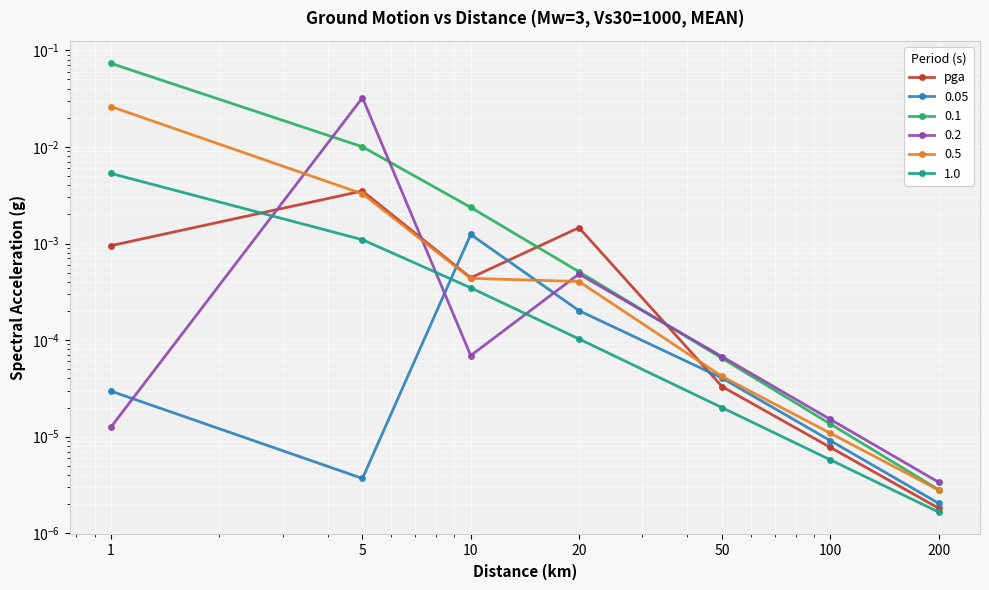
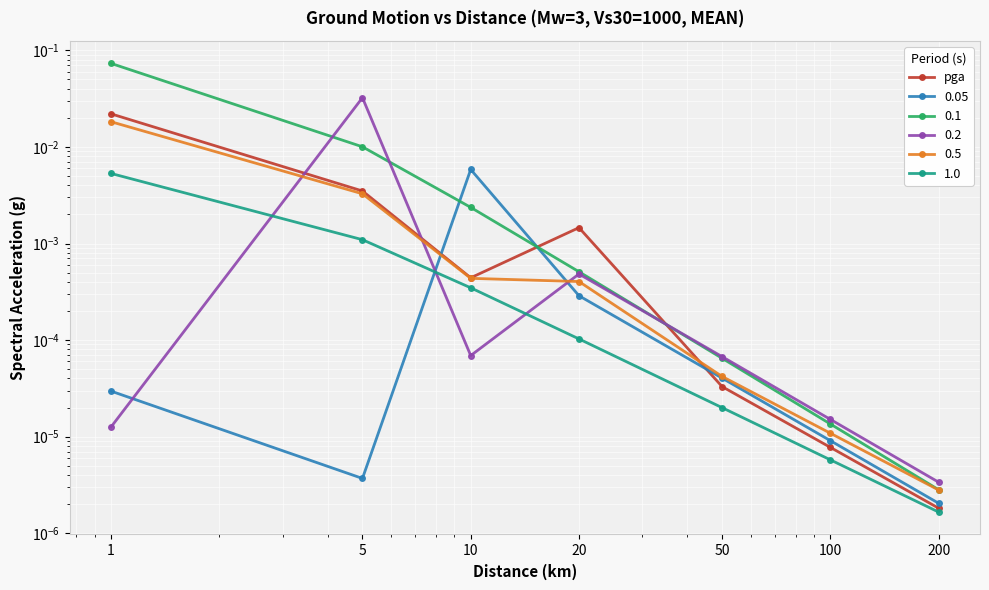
  {
    "pga": {
-     "1": 0.0010,
+     "1": 0.022,
      "5": 0.0035,
      "20": 0.0015,
      "50": 0.000033,
      "100": 0.000008,
      "200": 0.0000018
    },
    "0.05": {
      "1": 0.00003,
      "5": 0.0000037,
-     "10": 0.0012,
-     "20": 0.00020,
+     "10": 0.006,
+     "20": 0.00029,
      "100": 0.000009,
      "200": 0.0000020
    },
    "0.2": {
      "1": 0.000013,
      "5": 0.032,
      "10": 0.00007,
      "100": 0.000015,
      "200": 0.0000034
    },
    "0.5": {
-     "1": 0.026,
+     "1": 0.018,
      "5": 0.0033,
      "20": 0.00040,
      "100": 0.000011
    }
  }
